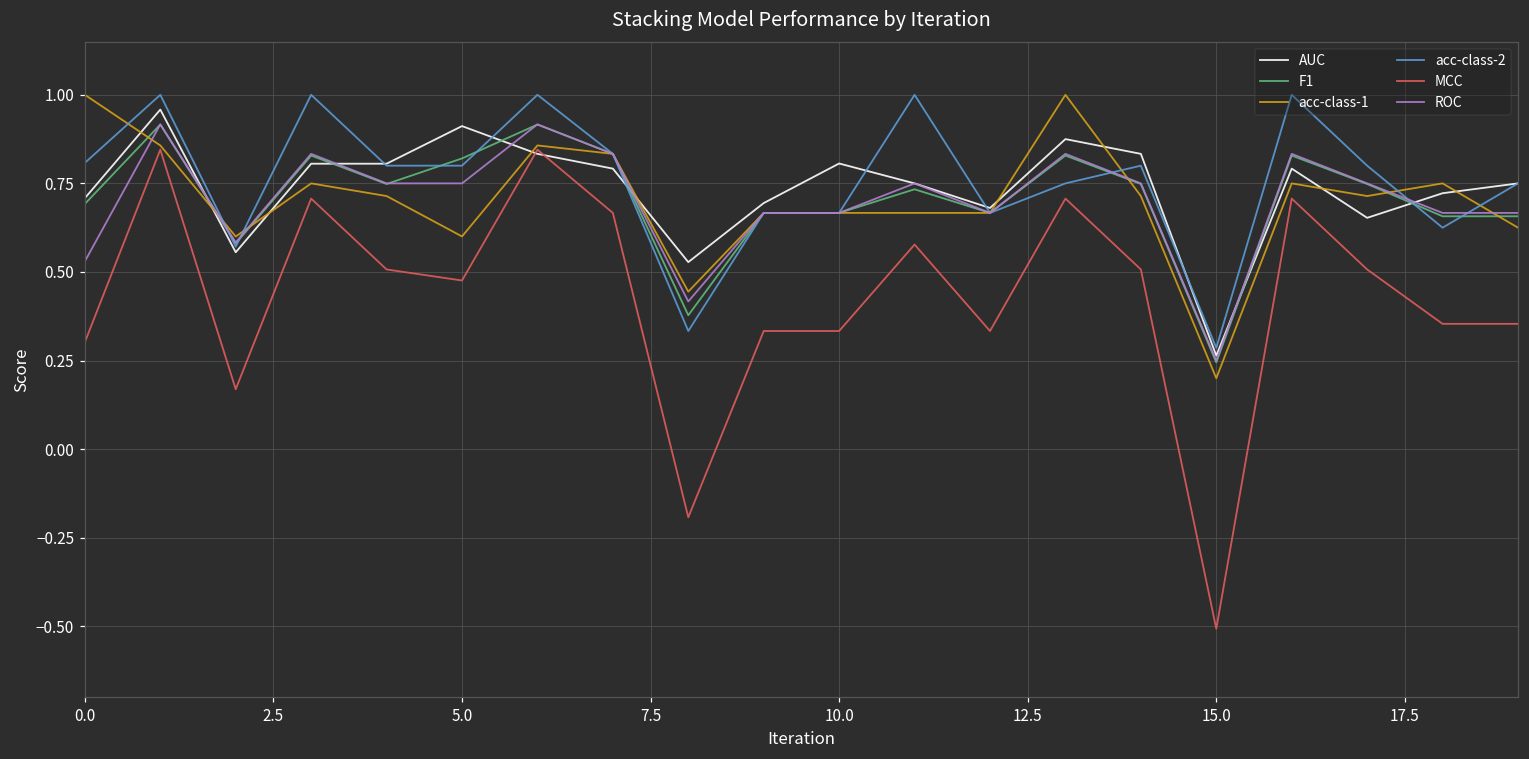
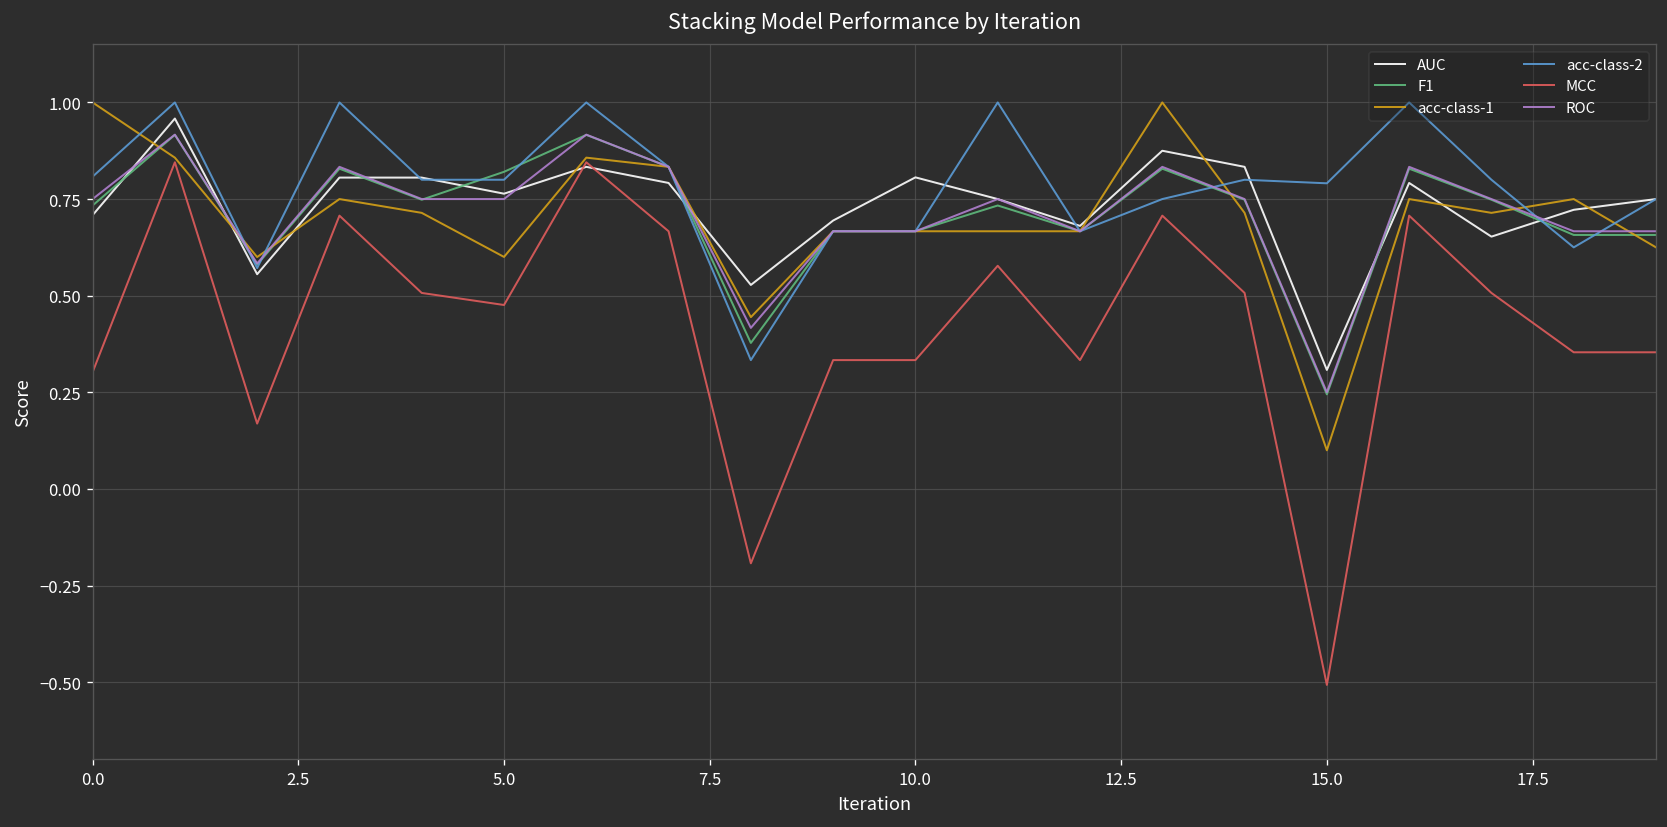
  {
    "AUC": {
      "0.0": 0.71,
-     "5.0": 0.91,
+     "5.0": 0.76,
      "10.0": 0.81,
-     "15.0": 0.26
+     "15.0": 0.31
    },
    "F1": {
-     "0.0": 0.69,
+     "0.0": 0.73,
      "5.0": 0.82
    },
    "acc-class-1": {
      "0.0": 1.0,
      "5.0": 0.6,
-     "15.0": 0.2
+     "15.0": 0.1
    },
    "acc-class-2": {
      "0.0": 0.81,
      "5.0": 0.80,
-     "15.0": 0.29
+     "15.0": 0.79
    },
    "MCC": {
      "0.0": 0.30,
      "5.0": 0.48,
      "10.0": 0.33,
      "15.0": -0.51
    },
    "ROC": {
-     "0.0": 0.53,
+     "0.0": 0.75,
      "5.0": 0.75
    }
  }
